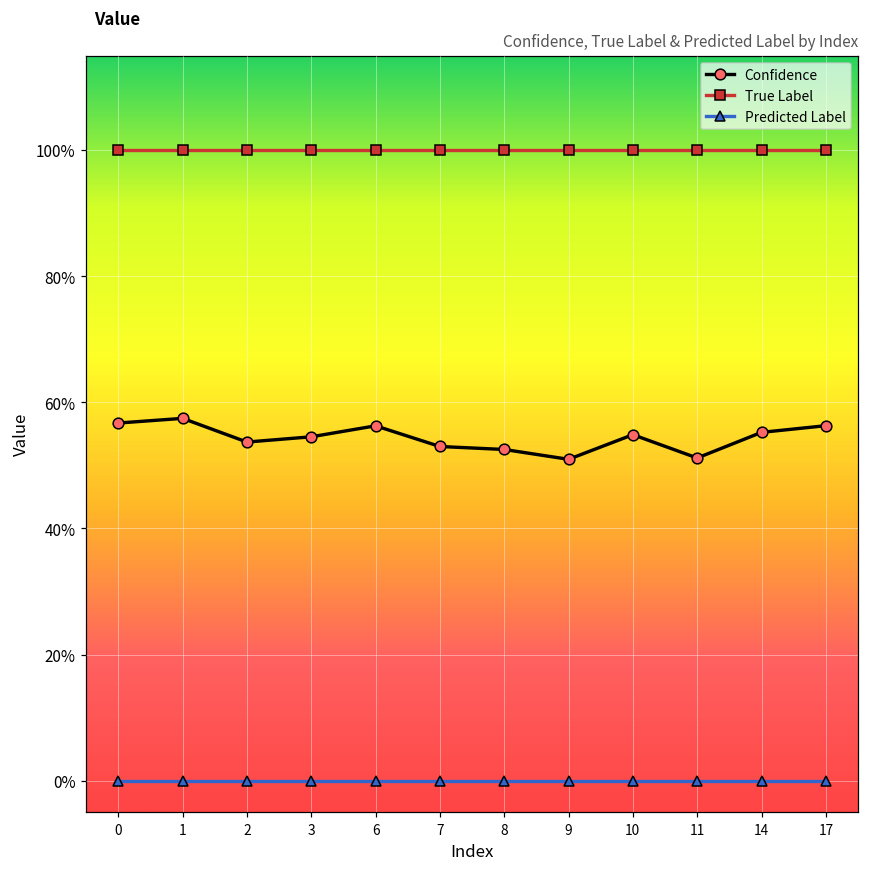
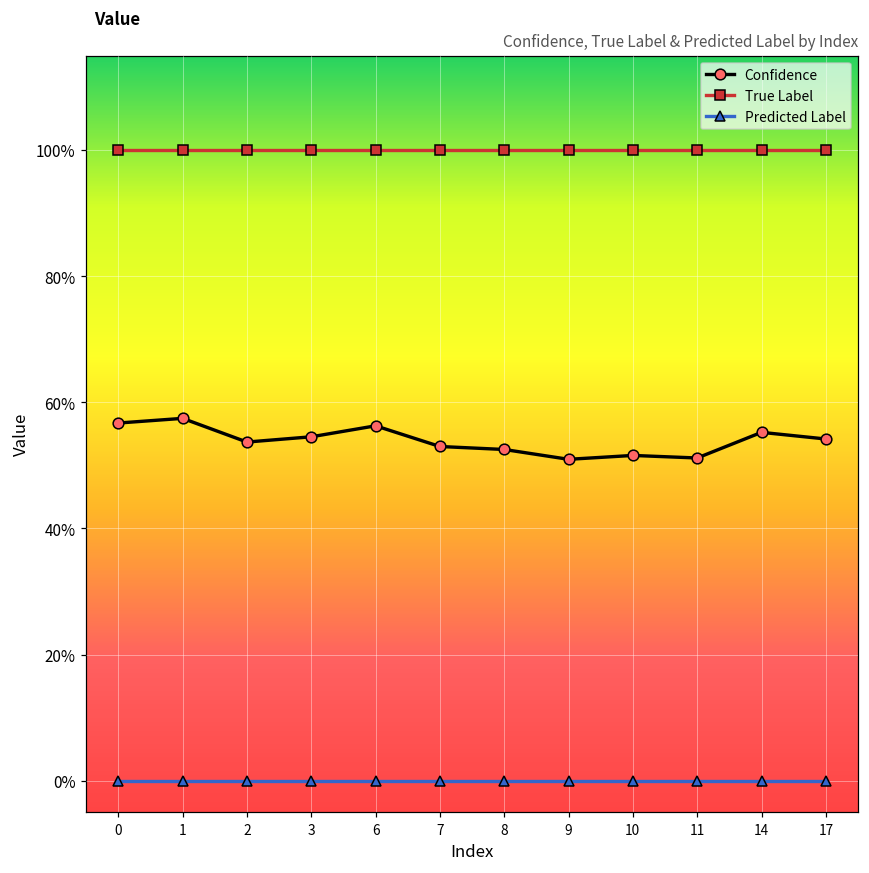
  {
    "Confidence": {
      "0": "57%",
      "1": "57%",
      "2": "54%",
      "3": "55%",
      "6": "56%",
      "7": "53%",
      "8": "53%",
      "9": "51%",
-     "10": "55%",
+     "10": "52%",
      "11": "51%",
      "14": "55%",
-     "17": "56%"
+     "17": "54%"
    },
    "True Label": {
      "0": "100%",
      "1": "100%",
      "2": "100%",
      "3": "100%",
      "6": "100%",
      "7": "100%",
      "8": "100%",
      "9": "100%",
      "10": "100%",
      "11": "100%",
      "14": "100%",
      "17": "100%"
    },
    "Predicted Label": {
      "0": "0%",
      "1": "0%",
      "2": "0%",
      "3": "0%",
      "6": "0%",
      "7": "0%",
      "8": "0%",
      "9": "0%",
      "10": "0%",
      "11": "0%",
      "14": "0%",
      "17": "0%"
    }
  }
